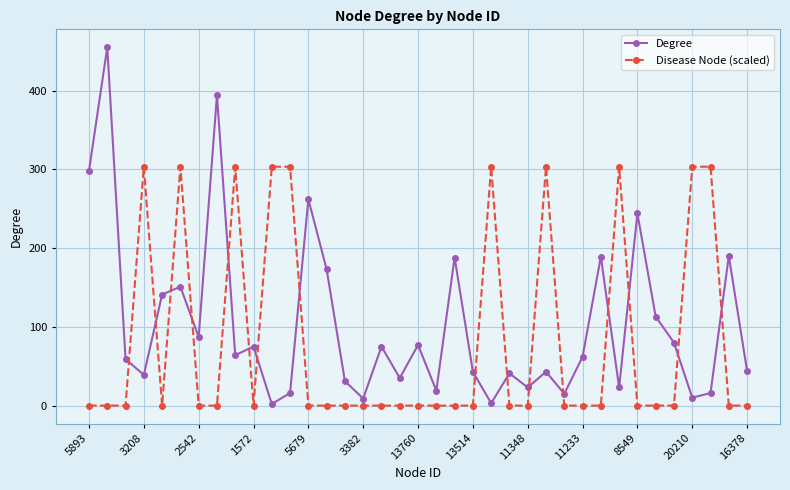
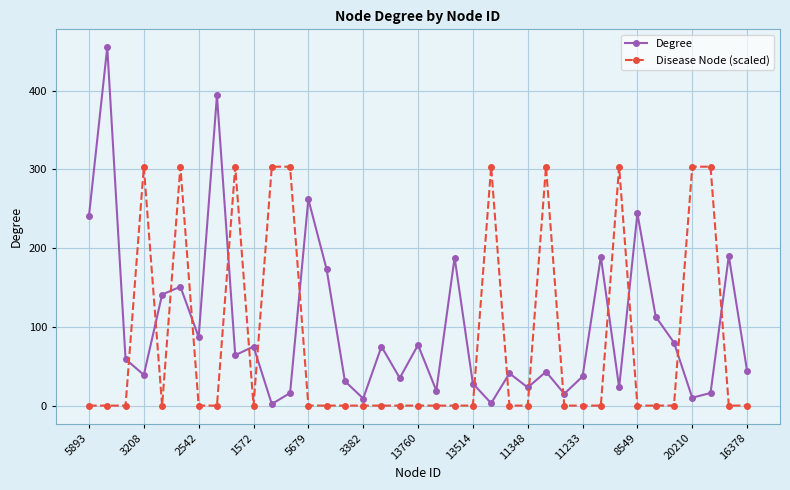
  {
    "Degree": {
-     "5893": 300,
+     "5893": 240,
      "3208": 40,
      "2542": 90,
      "1572": 80,
      "5679": 260,
      "3382": 10,
      "13760": 80,
-     "13514": 40,
+     "13514": 30,
      "11348": 20,
-     "11233": 60,
+     "11233": 40,
      "8549": 240,
      "20210": 10,
      "16378": 40
    },
    "Disease Node (scaled)": {
      "5893": 0,
      "3208": 300,
      "2542": 0,
      "1572": 0,
      "5679": 0,
      "3382": 0,
      "13760": 0,
      "13514": 0,
      "11348": 0,
      "11233": 0,
      "8549": 0,
      "20210": 300,
      "16378": 0
    }
  }
